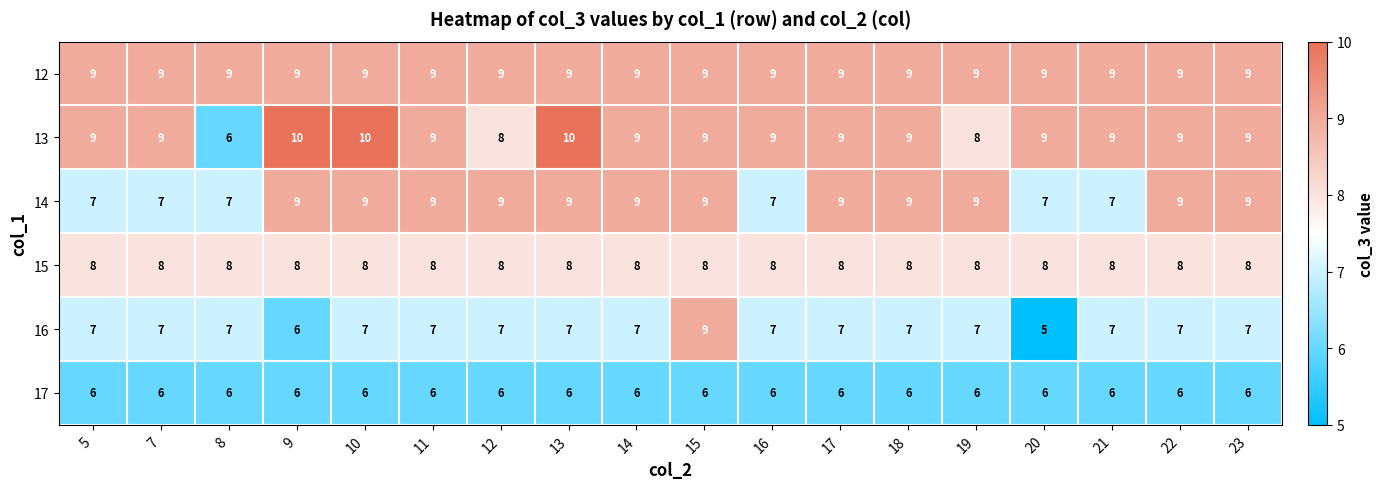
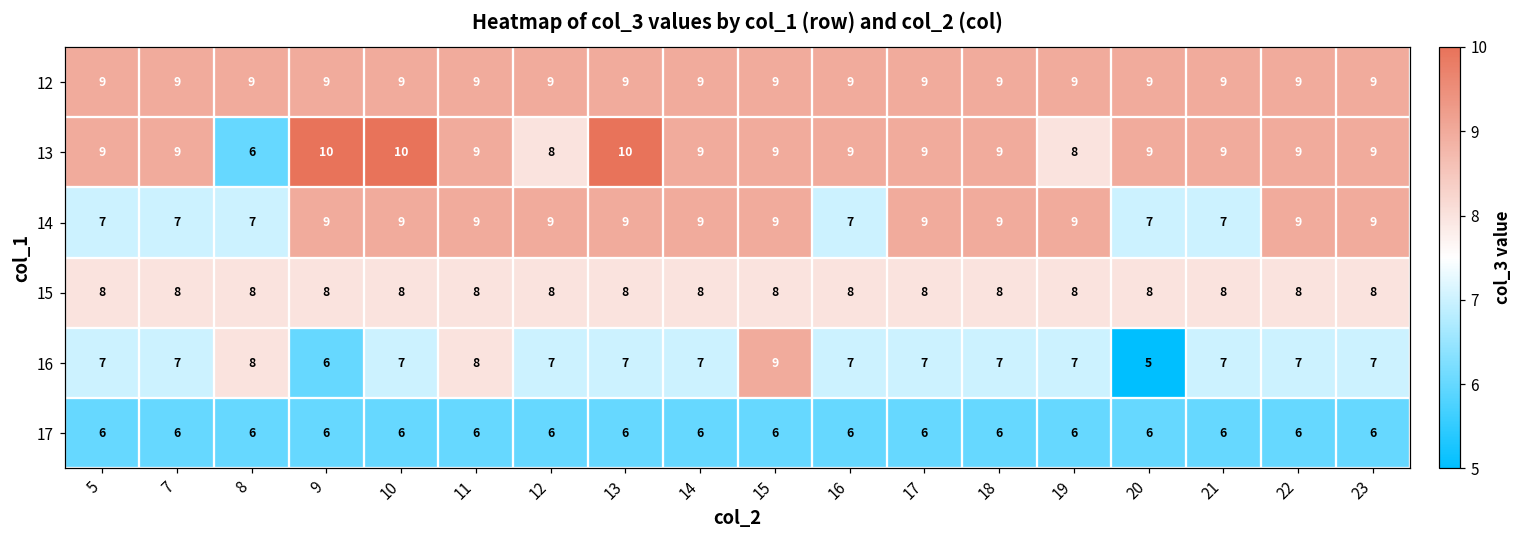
  {
    "12": {
      "5": 9,
      "7": 9,
      "8": 9,
      "9": 9,
      "10": 9,
      "11": 9,
      "12": 9,
      "13": 9,
      "14": 9,
      "15": 9,
      "16": 9,
      "17": 9,
      "18": 9,
      "19": 9,
      "20": 9,
      "21": 9,
      "22": 9,
      "23": 9
    },
    "13": {
      "5": 9,
      "7": 9,
      "8": 6,
      "9": 10,
      "10": 10,
      "11": 9,
      "12": 8,
      "13": 10,
      "14": 9,
      "15": 9,
      "16": 9,
      "17": 9,
      "18": 9,
      "19": 8,
      "20": 9,
      "21": 9,
      "22": 9,
      "23": 9
    },
    "14": {
      "5": 7,
      "7": 7,
      "8": 7,
      "9": 9,
      "10": 9,
      "11": 9,
      "12": 9,
      "13": 9,
      "14": 9,
      "15": 9,
      "16": 7,
      "17": 9,
      "18": 9,
      "19": 9,
      "20": 7,
      "21": 7,
      "22": 9,
      "23": 9
    },
    "15": {
      "5": 8,
      "7": 8,
      "8": 8,
      "9": 8,
      "10": 8,
      "11": 8,
      "12": 8,
      "13": 8,
      "14": 8,
      "15": 8,
      "16": 8,
      "17": 8,
      "18": 8,
      "19": 8,
      "20": 8,
      "21": 8,
      "22": 8,
      "23": 8
    },
    "16": {
      "5": 7,
      "7": 7,
-     "8": 7,
+     "8": 8,
      "9": 6,
      "10": 7,
-     "11": 7,
+     "11": 8,
      "12": 7,
      "13": 7,
      "14": 7,
      "15": 9,
      "16": 7,
      "17": 7,
      "18": 7,
      "19": 7,
      "20": 5,
      "21": 7,
      "22": 7,
      "23": 7
    },
    "17": {
      "5": 6,
      "7": 6,
      "8": 6,
      "9": 6,
      "10": 6,
      "11": 6,
      "12": 6,
      "13": 6,
      "14": 6,
      "15": 6,
      "16": 6,
      "17": 6,
      "18": 6,
      "19": 6,
      "20": 6,
      "21": 6,
      "22": 6,
      "23": 6
    }
  }
